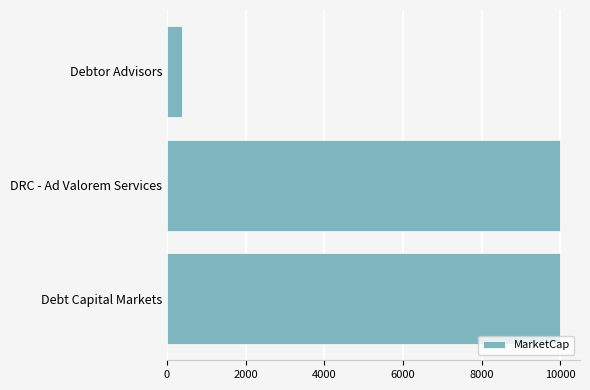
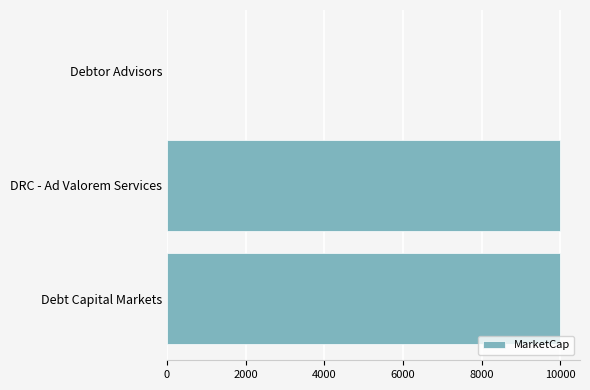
  {
-   "Debtor Advisors": 400,
+   "Debtor Advisors": 0,
    "DRC - Ad Valorem Services": 10000,
    "Debt Capital Markets": 10000
  }
